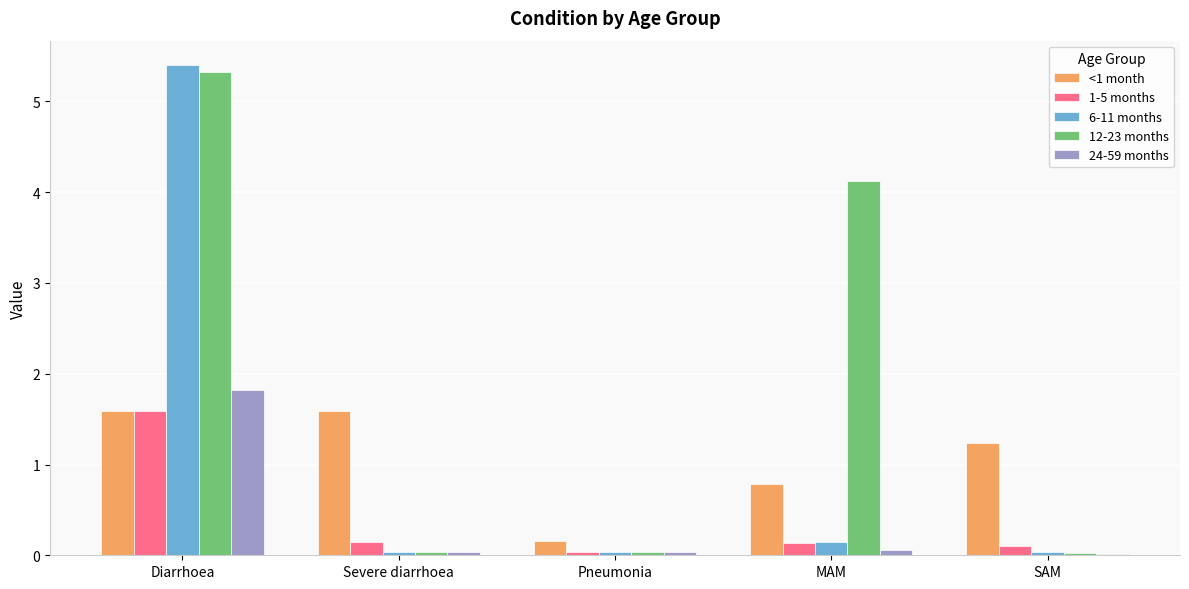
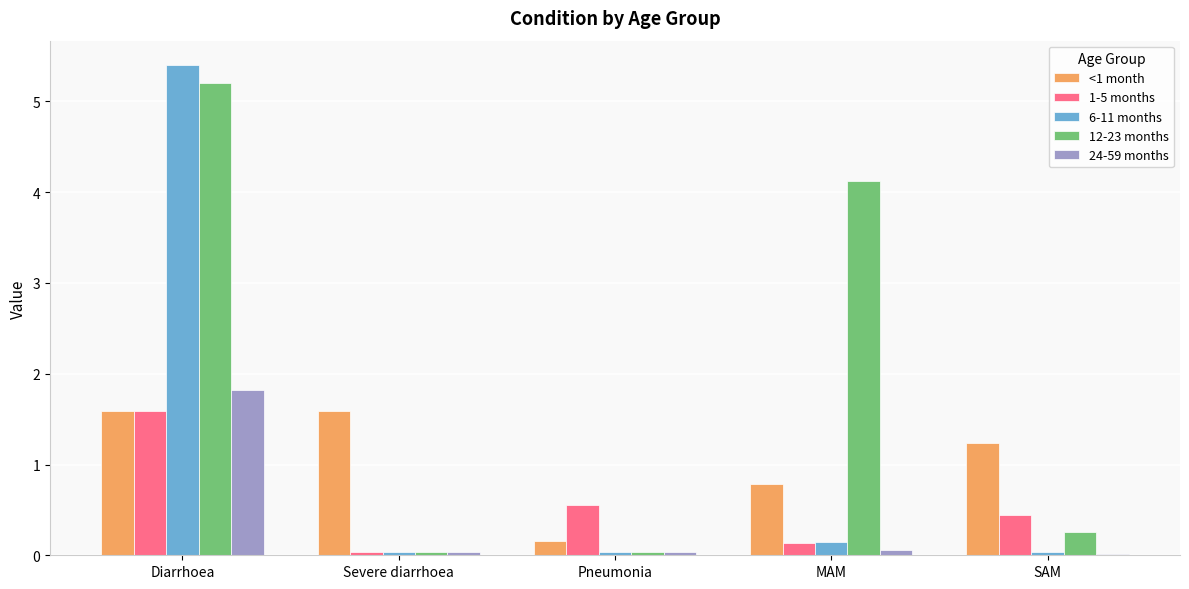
  {
    "<1 month": {
      "Diarrhoea": 1.6,
      "Severe diarrhoea": 1.6,
      "Pneumonia": 0.2,
      "MAM": 0.8,
      "SAM": 1.2
    },
    "1-5 months": {
      "Diarrhoea": 1.6,
-     "Severe diarrhoea": 0.2,
-     "Pneumonia": 0.0,
+     "Severe diarrhoea": 0.0,
+     "Pneumonia": 0.6,
      "MAM": 0.1,
-     "SAM": 0.1
+     "SAM": 0.4
    },
    "12-23 months": {
-     "Diarrhoea": 5.3,
+     "Diarrhoea": 5.2,
      "Severe diarrhoea": 0.0,
      "Pneumonia": 0.0,
      "MAM": 4.1,
-     "SAM": 0.0
+     "SAM": 0.3
    }
  }
